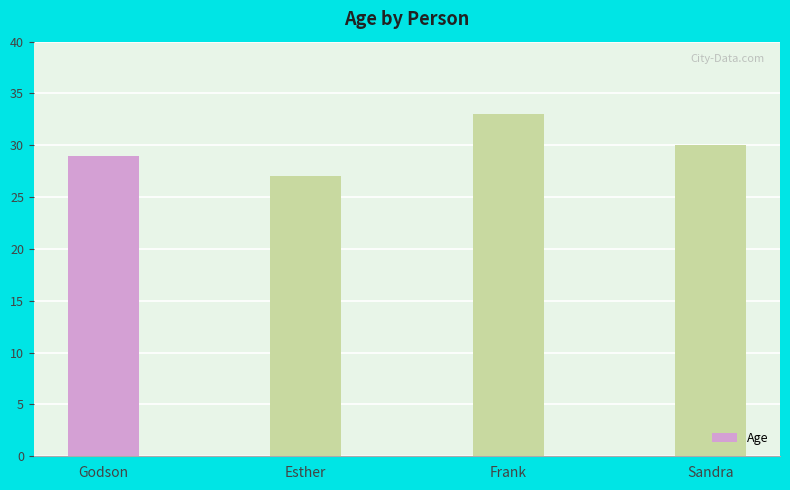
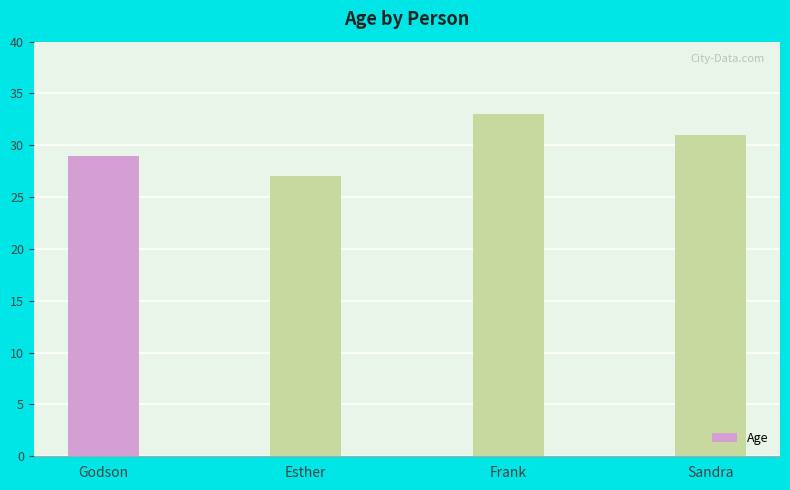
  {
    "Godson": 29,
    "Esther": 27,
    "Frank": 33,
-   "Sandra": 30
+   "Sandra": 31
  }
